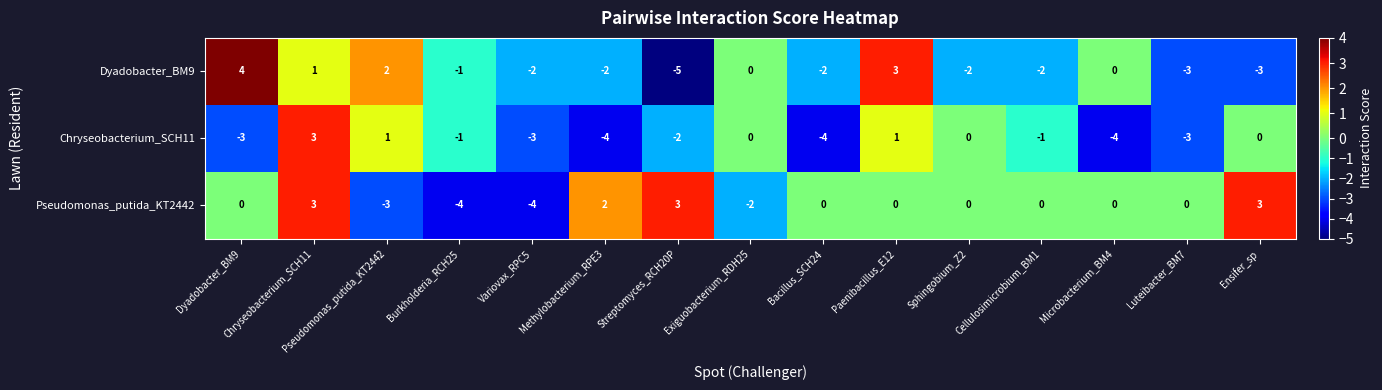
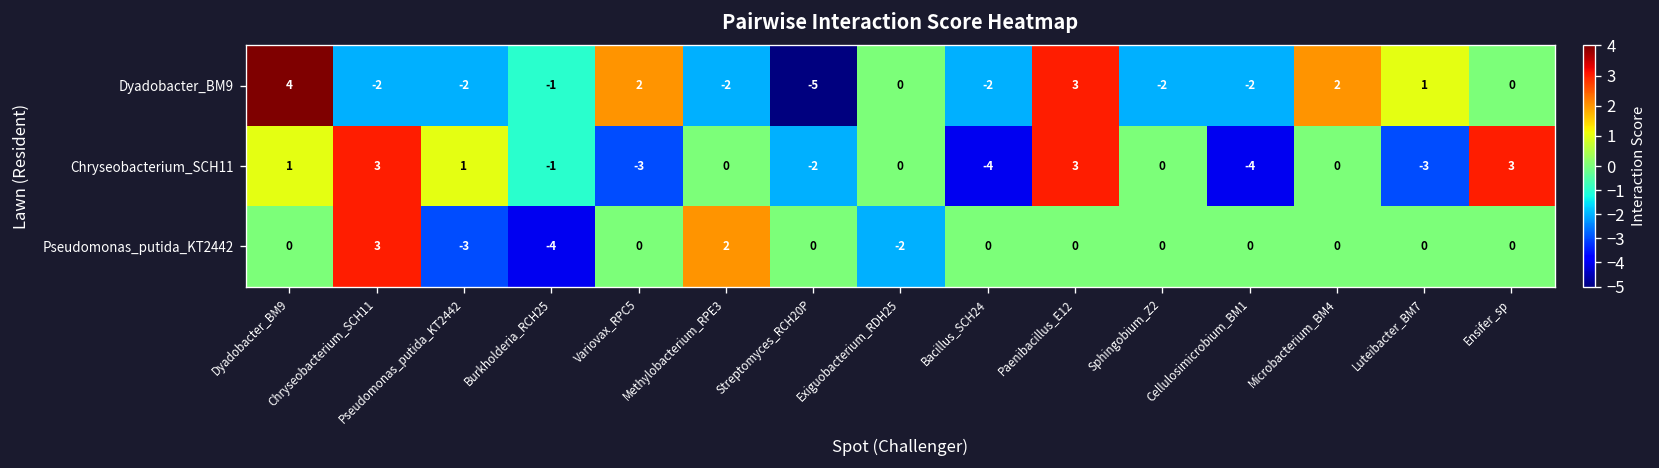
  {
    "Dyadobacter_BM9": {
      "Dyadobacter_BM9": 4,
-     "Chryseobacterium_SCH11": 1,
-     "Pseudomonas_putida_KT2442": 2,
+     "Chryseobacterium_SCH11": -2,
+     "Pseudomonas_putida_KT2442": -2,
      "Burkholderia_RCH25": -1,
-     "Variovax_RPC5": -2,
+     "Variovax_RPC5": 2,
      "Methylobacterium_RPE3": -2,
      "Streptomyces_RCH20P": -5,
      "Exiguobacterium_RDH25": 0,
      "Bacillus_SCH24": -2,
      "Paenibacillus_E12": 3,
      "Sphingobium_Z2": -2,
      "Cellulosimicrobium_BM1": -2,
-     "Microbacterium_BM4": 0,
-     "Luteibacter_BM7": -3,
-     "Ensifer_sp": -3
+     "Microbacterium_BM4": 2,
+     "Luteibacter_BM7": 1,
+     "Ensifer_sp": 0
    },
    "Chryseobacterium_SCH11": {
-     "Dyadobacter_BM9": -3,
+     "Dyadobacter_BM9": 1,
      "Chryseobacterium_SCH11": 3,
      "Pseudomonas_putida_KT2442": 1,
      "Burkholderia_RCH25": -1,
      "Variovax_RPC5": -3,
-     "Methylobacterium_RPE3": -4,
+     "Methylobacterium_RPE3": 0,
      "Streptomyces_RCH20P": -2,
      "Exiguobacterium_RDH25": 0,
      "Bacillus_SCH24": -4,
-     "Paenibacillus_E12": 1,
+     "Paenibacillus_E12": 3,
      "Sphingobium_Z2": 0,
-     "Cellulosimicrobium_BM1": -1,
-     "Microbacterium_BM4": -4,
+     "Cellulosimicrobium_BM1": -4,
+     "Microbacterium_BM4": 0,
      "Luteibacter_BM7": -3,
-     "Ensifer_sp": 0
+     "Ensifer_sp": 3
    },
    "Pseudomonas_putida_KT2442": {
      "Dyadobacter_BM9": 0,
      "Chryseobacterium_SCH11": 3,
      "Pseudomonas_putida_KT2442": -3,
      "Burkholderia_RCH25": -4,
-     "Variovax_RPC5": -4,
+     "Variovax_RPC5": 0,
      "Methylobacterium_RPE3": 2,
-     "Streptomyces_RCH20P": 3,
+     "Streptomyces_RCH20P": 0,
      "Exiguobacterium_RDH25": -2,
      "Bacillus_SCH24": 0,
      "Paenibacillus_E12": 0,
      "Sphingobium_Z2": 0,
      "Cellulosimicrobium_BM1": 0,
      "Microbacterium_BM4": 0,
      "Luteibacter_BM7": 0,
-     "Ensifer_sp": 3
+     "Ensifer_sp": 0
    }
  }
